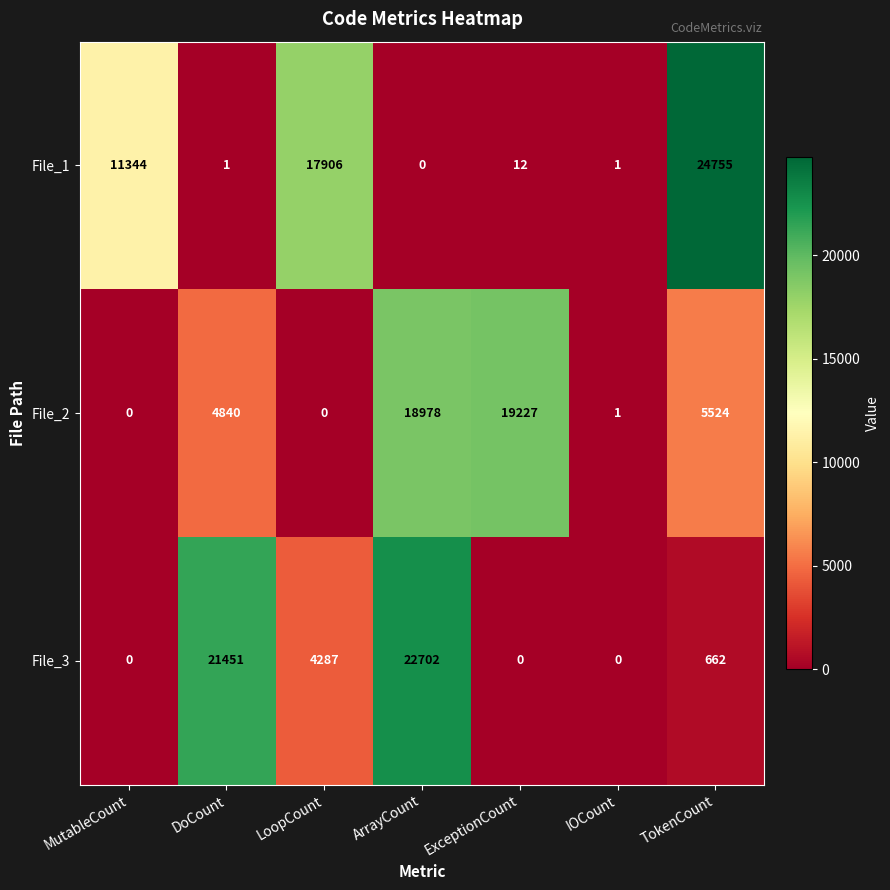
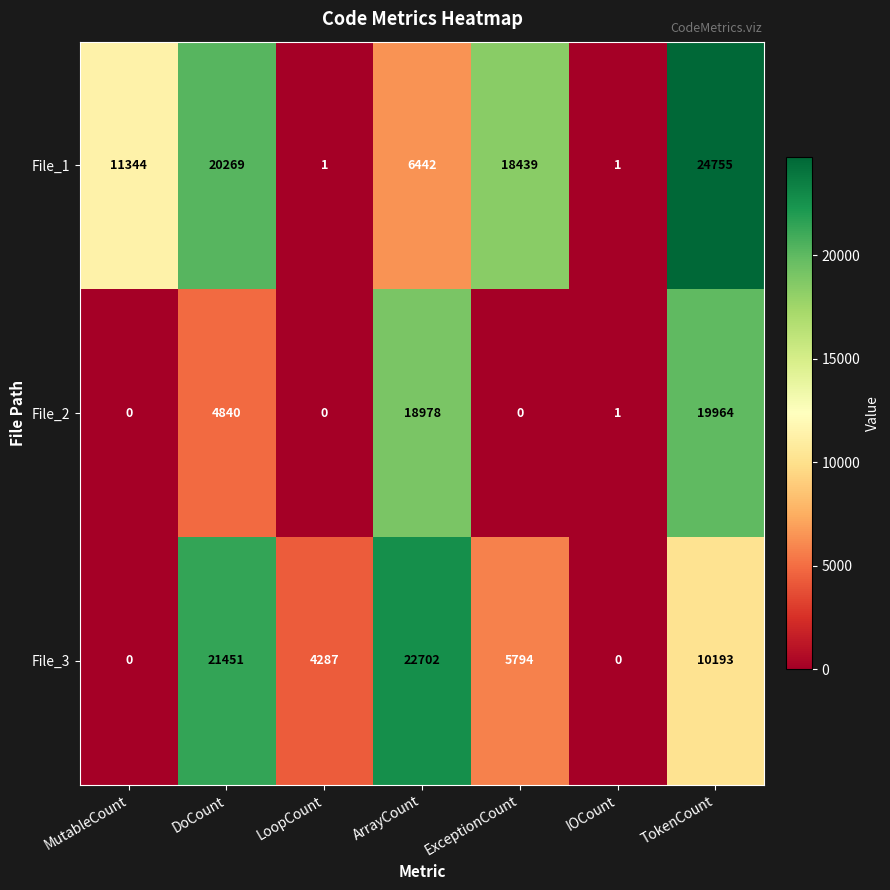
  {
    "File_1": {
      "MutableCount": 11344,
-     "DoCount": 1,
-     "LoopCount": 17906,
-     "ArrayCount": 0,
-     "ExceptionCount": 12,
+     "DoCount": 20269,
+     "LoopCount": 1,
+     "ArrayCount": 6442,
+     "ExceptionCount": 18439,
      "IOCount": 1,
      "TokenCount": 24755
    },
    "File_2": {
      "MutableCount": 0,
      "DoCount": 4840,
      "LoopCount": 0,
      "ArrayCount": 18978,
-     "ExceptionCount": 19227,
+     "ExceptionCount": 0,
      "IOCount": 1,
-     "TokenCount": 5524
+     "TokenCount": 19964
    },
    "File_3": {
      "MutableCount": 0,
      "DoCount": 21451,
      "LoopCount": 4287,
      "ArrayCount": 22702,
-     "ExceptionCount": 0,
+     "ExceptionCount": 5794,
      "IOCount": 0,
-     "TokenCount": 662
+     "TokenCount": 10193
    }
  }
